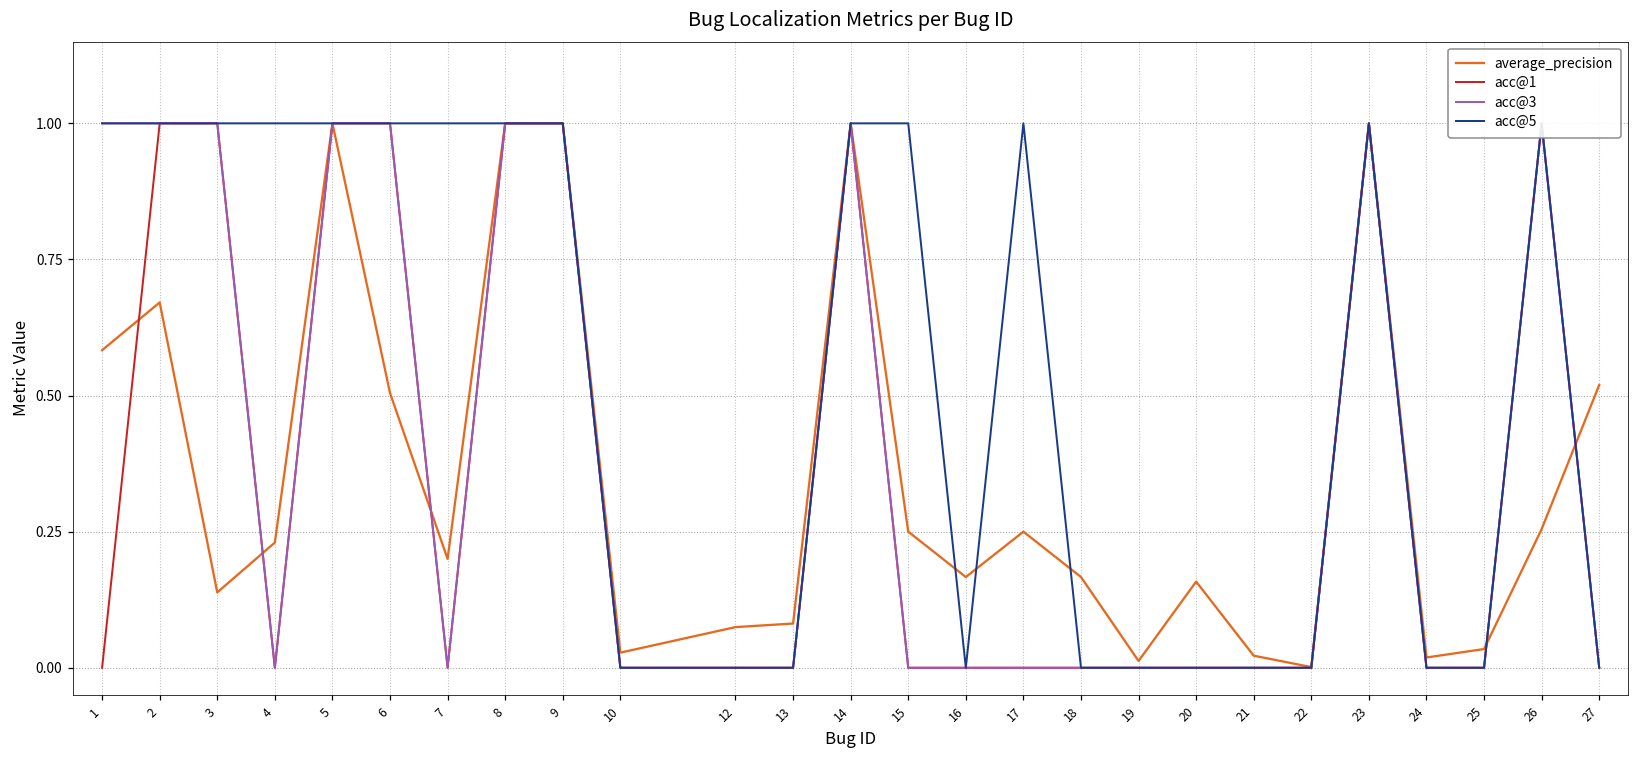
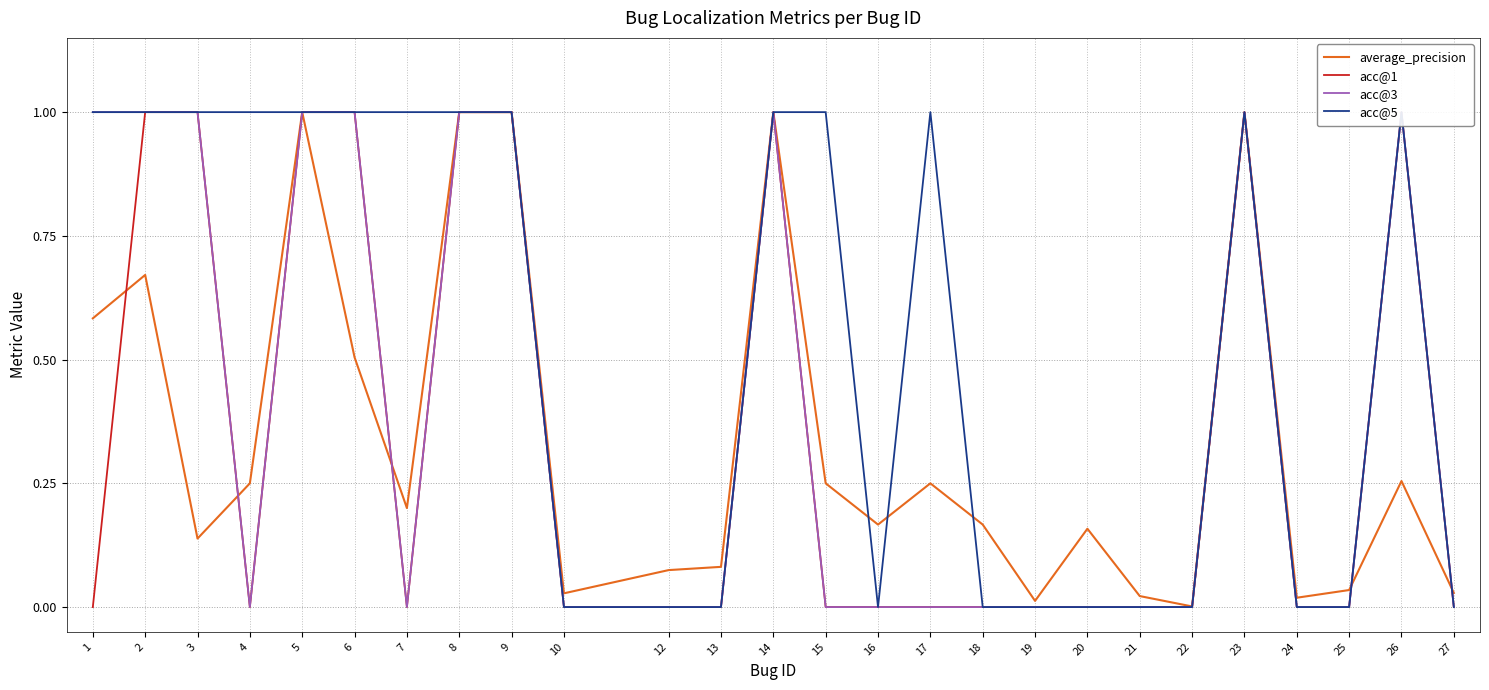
  {
    "average_precision": {
      "1": 0.58,
      "2": 0.67,
      "3": 0.14,
-     "4": 0.23,
+     "4": 0.25,
      "6": 0.50,
      "7": 0.20,
      "10": 0.03,
      "12": 0.07,
      "13": 0.08,
      "15": 0.25,
      "16": 0.17,
      "17": 0.25,
      "18": 0.17,
      "19": 0.01,
      "20": 0.16,
      "21": 0.02,
      "24": 0.02,
      "25": 0.03,
      "26": 0.25,
-     "27": 0.52
+     "27": 0.03
    },
    "acc@1": {
      "1": 0.00
    },
    "acc@5": {
      "4": 1.00,
      "7": 1.00,
      "15": 1.00,
      "17": 1.00
    }
  }
